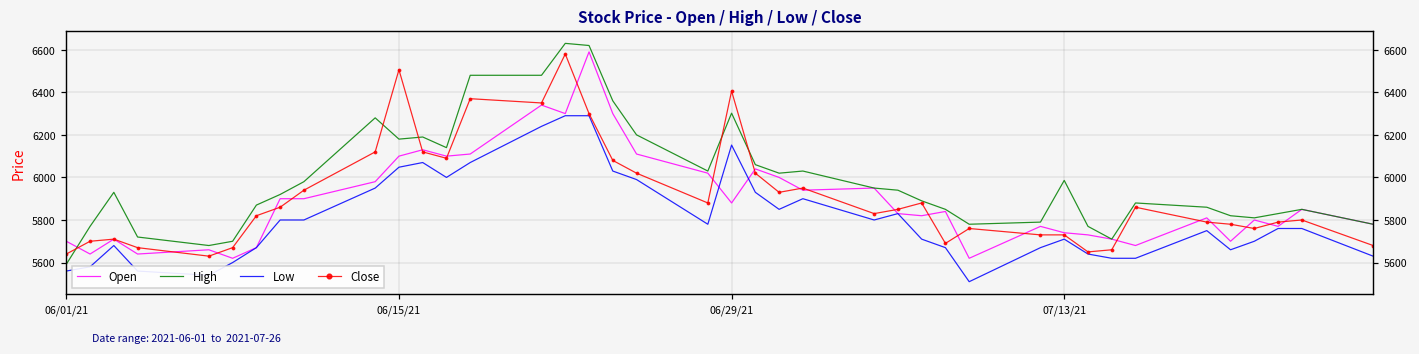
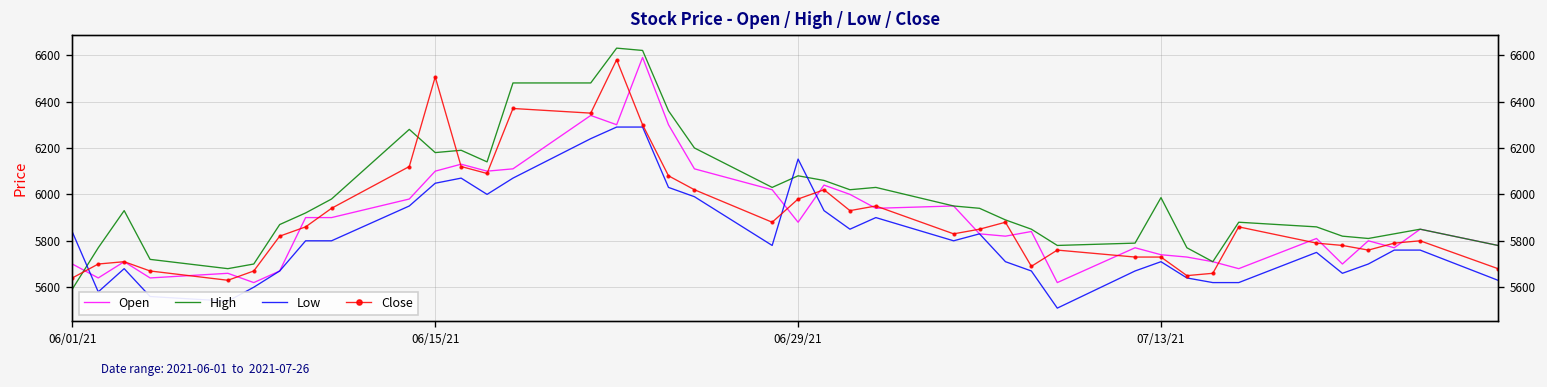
  {
    "Open": {
      "06/01/21": 5700,
      "06/15/21": 6100,
      "06/29/21": 5880
    },
    "High": {
      "06/01/21": 5590,
      "06/15/21": 6180,
-     "06/29/21": 6300,
+     "06/29/21": 6080,
      "07/13/21": 5990
    },
    "Low": {
-     "06/01/21": 5560,
+     "06/01/21": 5840,
      "06/15/21": 6050,
      "06/29/21": 6150,
      "07/13/21": 5710
    },
    "Close": {
      "06/01/21": 5640,
      "06/15/21": 6510,
-     "06/29/21": 6410
+     "06/29/21": 5980
    }
  }
